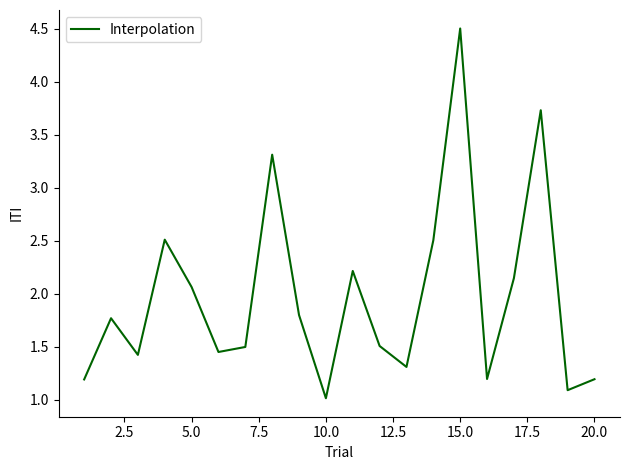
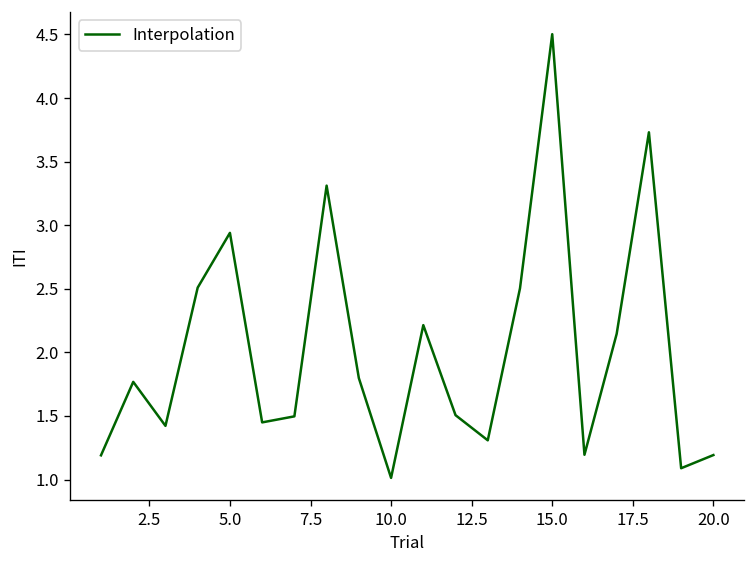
  {
-   "5.0": 2.06,
+   "5.0": 2.94,
    "10.0": 1.01,
    "15.0": 4.50,
    "20.0": 1.19
  }
